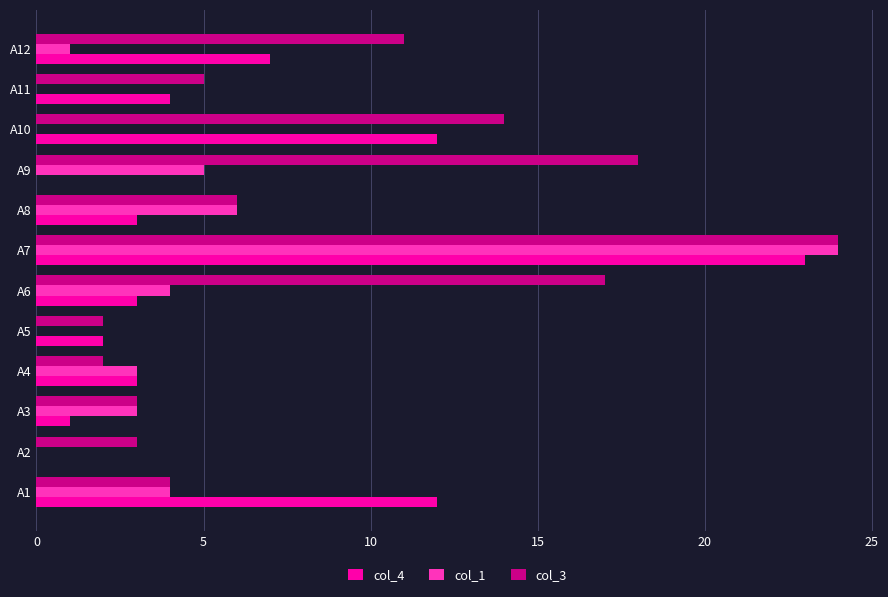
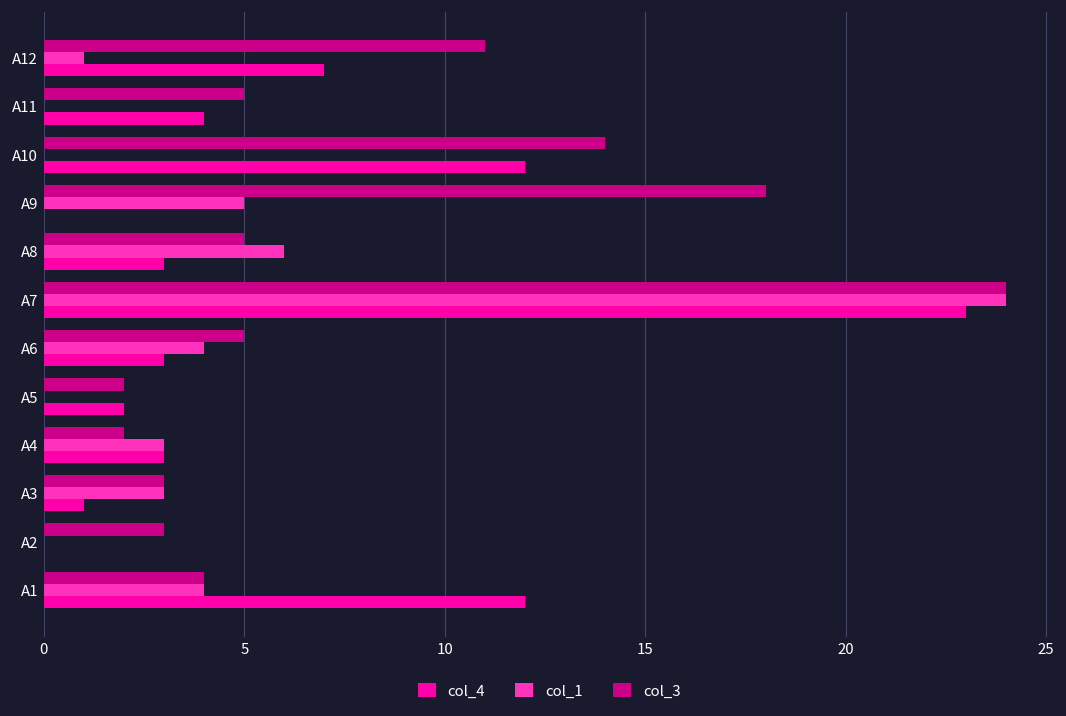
  {
    "col_3": {
      "A12": 11,
      "A11": 5,
      "A10": 14,
      "A9": 18,
-     "A8": 6,
+     "A8": 5,
      "A7": 24,
-     "A6": 17,
+     "A6": 5,
      "A5": 2,
      "A4": 2,
      "A3": 3,
      "A2": 3,
      "A1": 4
    }
  }
